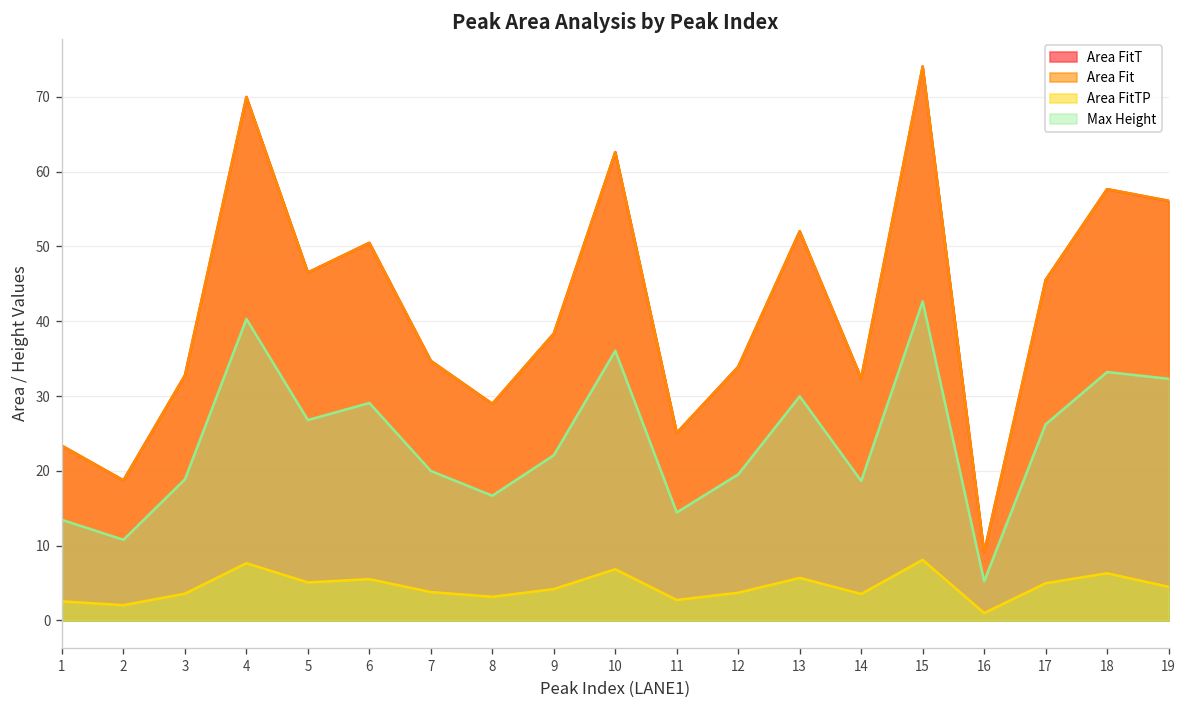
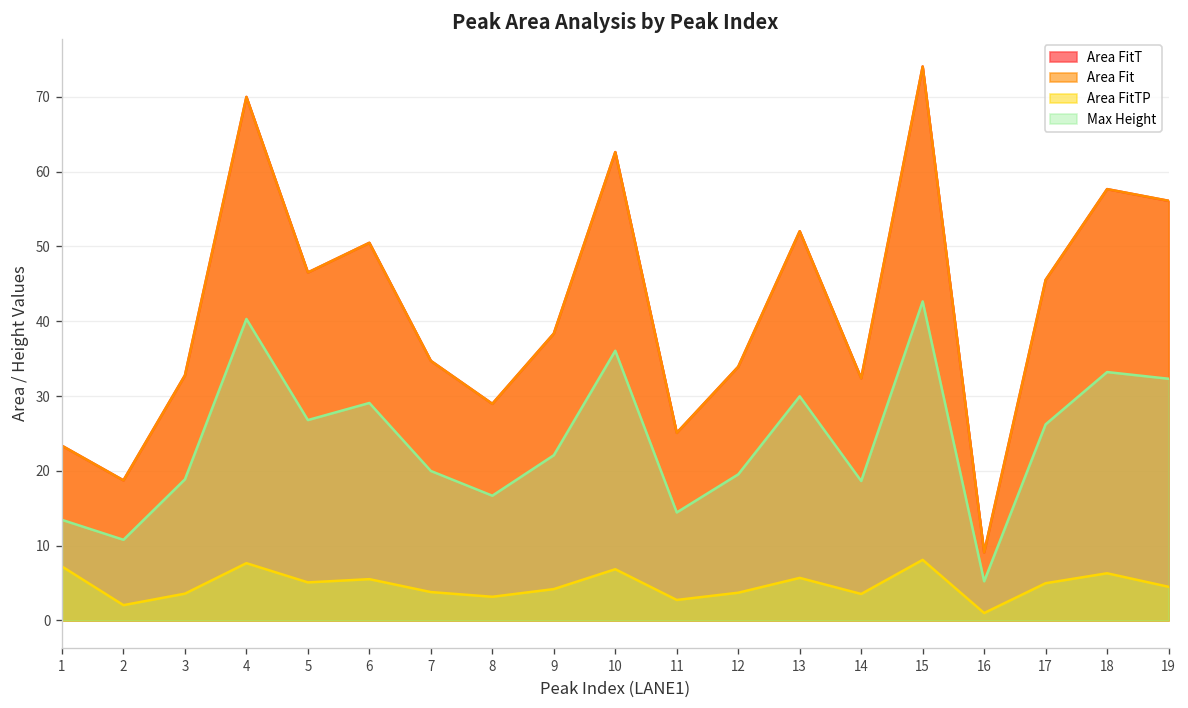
  {
    "Area Fit": {
      "1": 23,
      "2": 19,
      "3": 33,
      "4": 70,
      "5": 47,
      "6": 50,
      "7": 35,
      "8": 29,
      "9": 38,
      "10": 63,
      "11": 25,
      "12": 34,
      "13": 52,
      "14": 32,
      "15": 74,
      "16": 9,
      "17": 46,
      "18": 58,
      "19": 56
    },
    "Area FitTP": {
-     "1": 3,
+     "1": 7,
      "2": 2,
      "3": 4,
      "4": 8,
      "5": 5,
      "6": 6,
      "7": 4,
      "8": 3,
      "9": 4,
      "10": 7,
      "11": 3,
      "12": 4,
      "13": 6,
      "14": 4,
      "15": 8,
      "16": 1,
      "17": 5,
      "18": 6,
      "19": 5
    },
    "Max Height": {
      "1": 13,
      "2": 11,
      "3": 19,
      "4": 40,
      "5": 27,
      "6": 29,
      "7": 20,
      "8": 17,
      "9": 22,
      "10": 36,
      "11": 14,
      "12": 20,
      "13": 30,
      "14": 19,
      "15": 43,
      "16": 5,
      "17": 26,
      "18": 33,
      "19": 32
    }
  }
